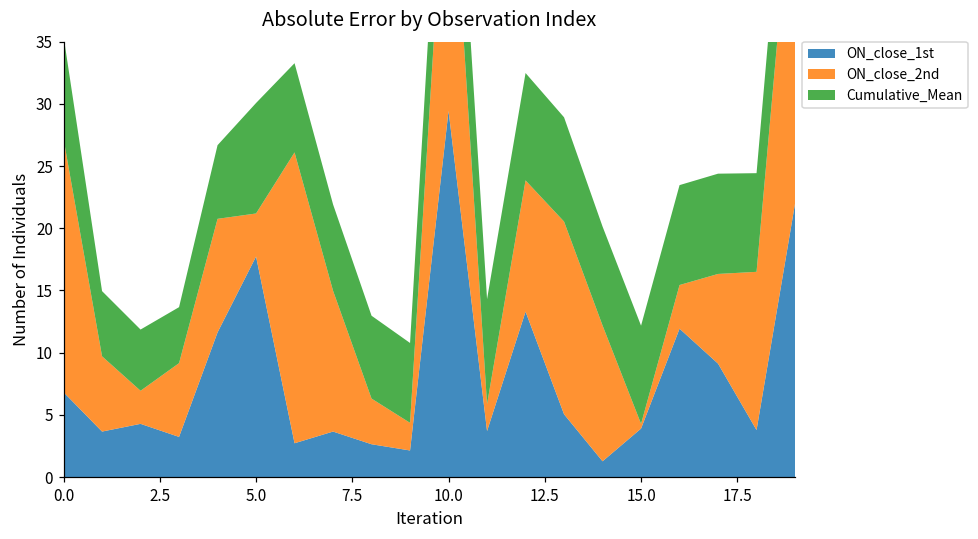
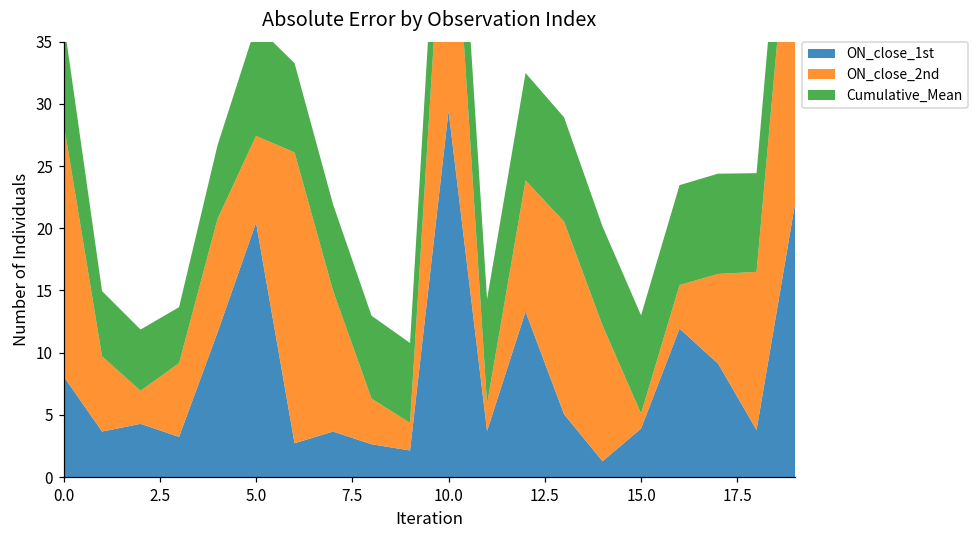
  {
    "ON_close_1st": {
-     "0.0": 6.8,
-     "5.0": 17.7,
+     "0.0": 8.1,
+     "5.0": 20.5,
      "10.0": 29.4,
      "15.0": 3.9
    },
    "ON_close_2nd": {
      "0.0": 20.4,
-     "5.0": 3.5,
-     "15.0": 0.4
+     "5.0": 7.0,
+     "15.0": 1.2
    },
    "Cumulative_Mean": {
      "15.0": 7.9
    }
  }
